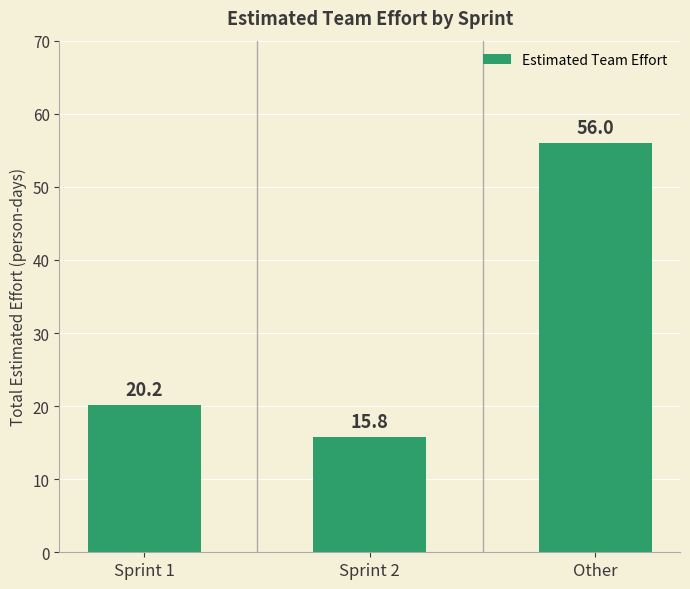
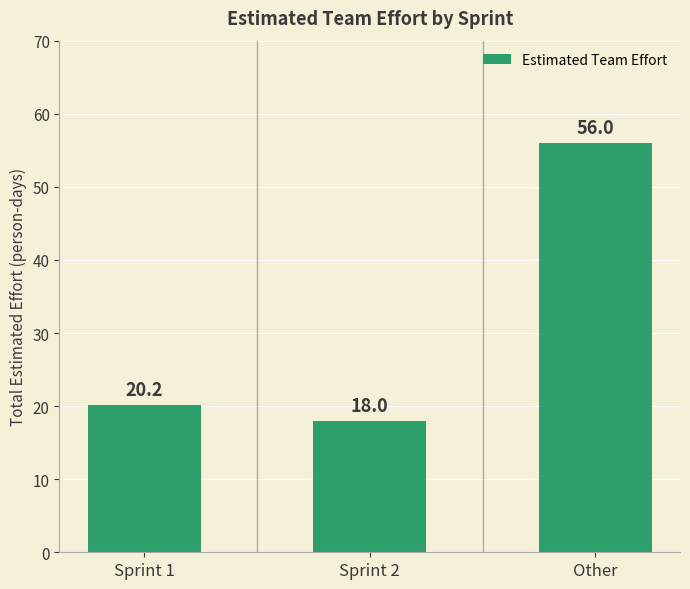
  {
    "Sprint 1": 20.2,
-   "Sprint 2": 15.8,
+   "Sprint 2": 18.0,
    "Other": 56.0
  }
